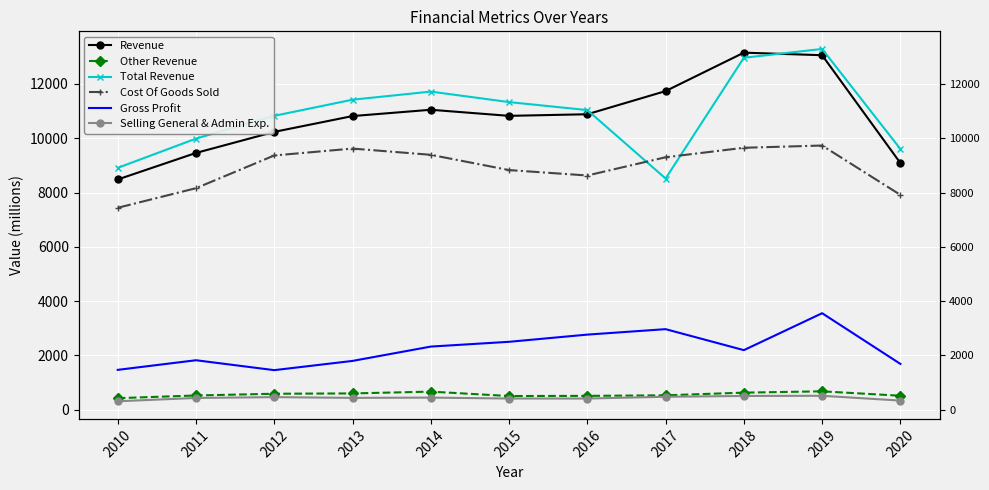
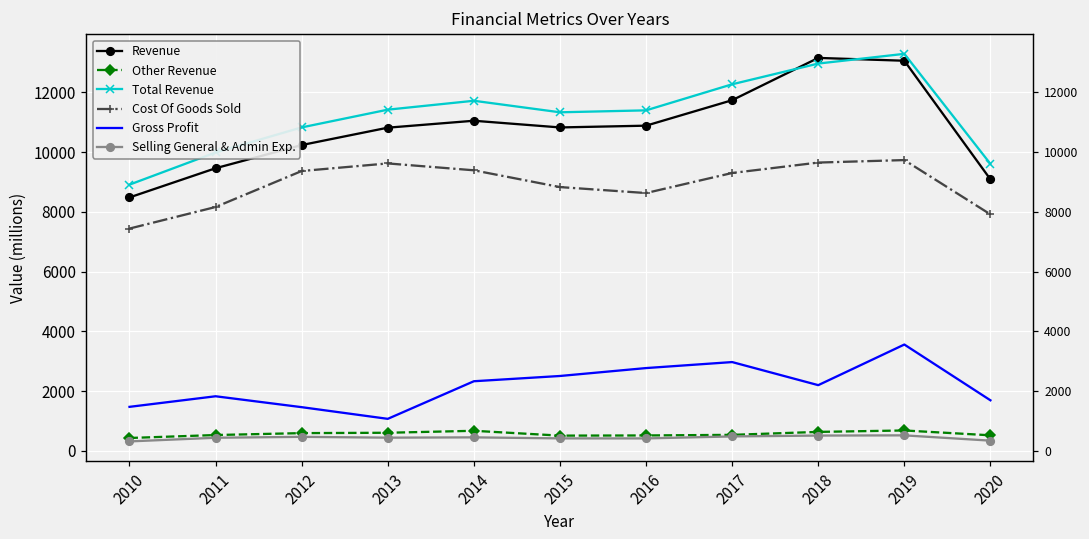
  {
    "Revenue": {
      "2010": 8500,
      "2011": 9500,
      "2012": 10200,
      "2013": 10800,
      "2014": 11100,
      "2015": 10800,
      "2016": 10900,
      "2017": 11700,
      "2018": 13200,
      "2019": 13100,
      "2020": 9100
    },
    "Other Revenue": {
      "2010": 400,
      "2012": 600,
      "2013": 600,
      "2014": 700,
      "2016": 500,
      "2018": 600,
      "2019": 700,
      "2020": 500
    },
    "Total Revenue": {
      "2010": 8900,
      "2011": 10000,
      "2012": 10800,
      "2013": 11400,
      "2014": 11700,
      "2015": 11300,
-     "2016": 11000,
-     "2017": 8500,
+     "2016": 11400,
+     "2017": 12300,
      "2018": 13000,
      "2019": 13300,
      "2020": 9600
    },
    "Cost Of Goods Sold": {
      "2010": 7400,
      "2011": 8200,
      "2012": 9400,
      "2013": 9600,
      "2014": 9400,
      "2015": 8800,
      "2016": 8600,
      "2017": 9300,
      "2018": 9700,
      "2019": 9700,
      "2020": 7900
    },
    "Gross Profit": {
      "2010": 1500,
      "2011": 1800,
      "2012": 1500,
-     "2013": 1800,
+     "2013": 1100,
      "2014": 2300,
      "2015": 2500,
      "2016": 2800,
      "2017": 3000,
      "2018": 2200,
      "2019": 3600,
      "2020": 1700
    },
    "Selling General & Admin Exp.": {
      "2010": 300,
      "2012": 500,
      "2013": 400,
      "2014": 400,
      "2016": 400,
      "2018": 500,
      "2019": 500,
      "2020": 300
    }
  }
